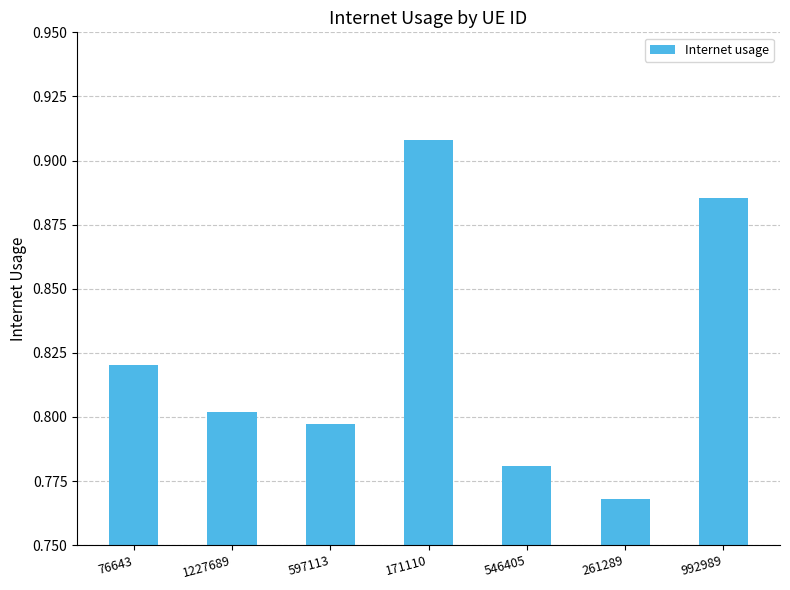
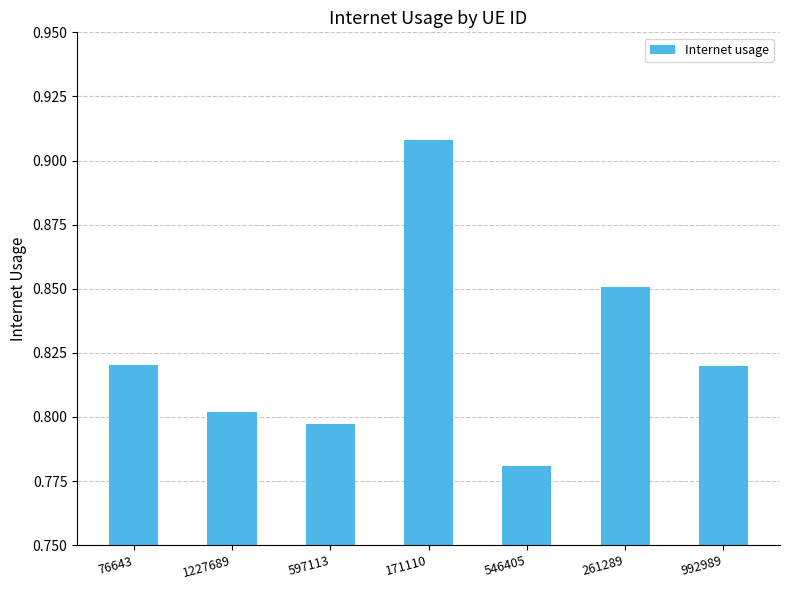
  {
    "76643": 0.820,
    "1227689": 0.802,
    "597113": 0.797,
    "171110": 0.908,
    "546405": 0.781,
-   "261289": 0.768,
-   "992989": 0.886
+   "261289": 0.851,
+   "992989": 0.820
  }
